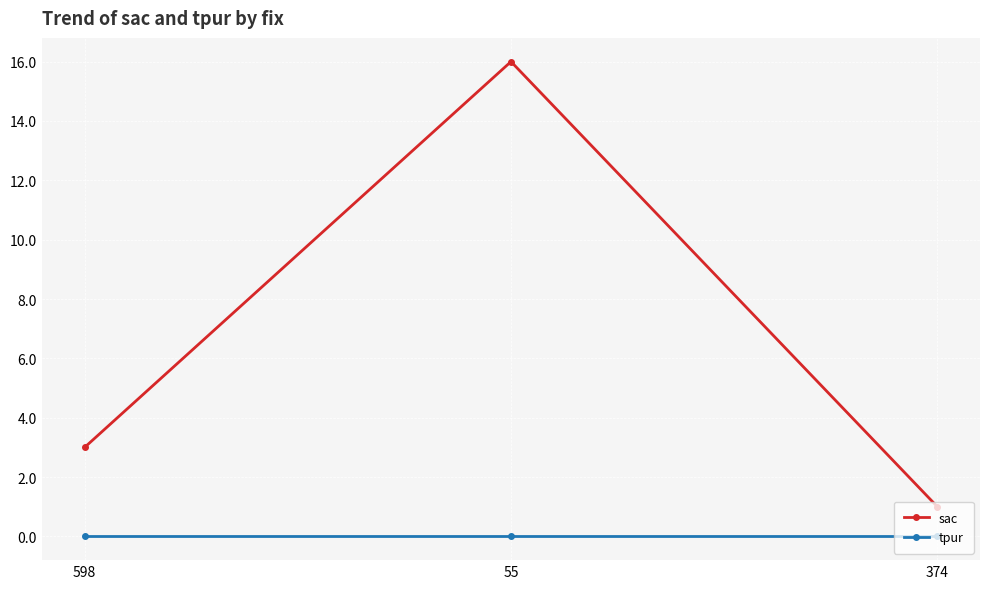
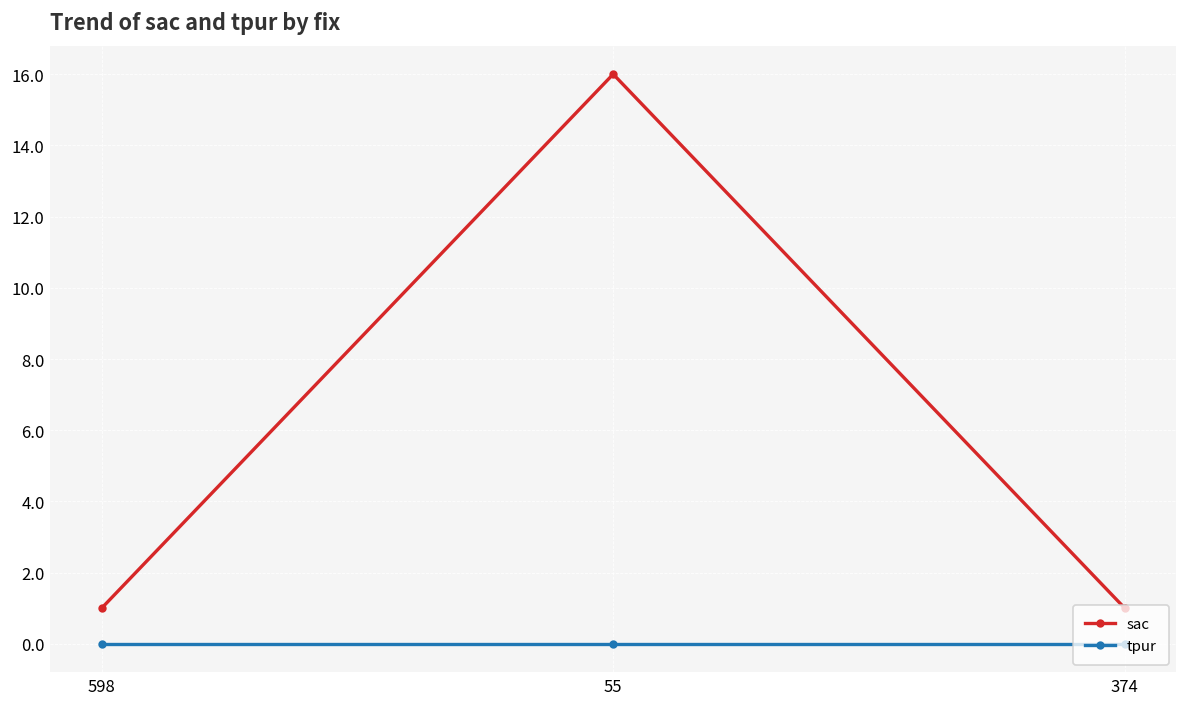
  {
    "sac": {
-     "598": 3,
+     "598": 1,
      "55": 16
    },
    "tpur": {
      "598": 0,
      "55": 0
    }
  }
